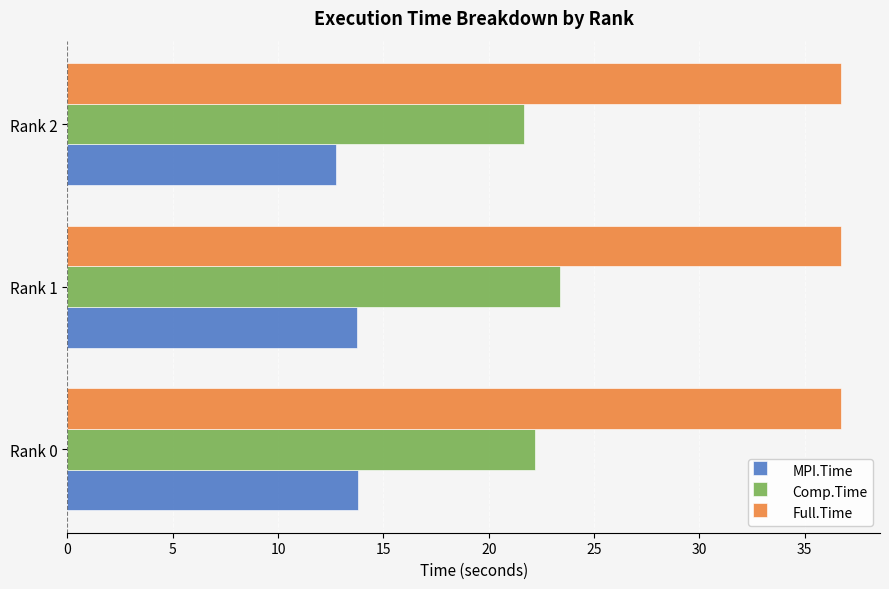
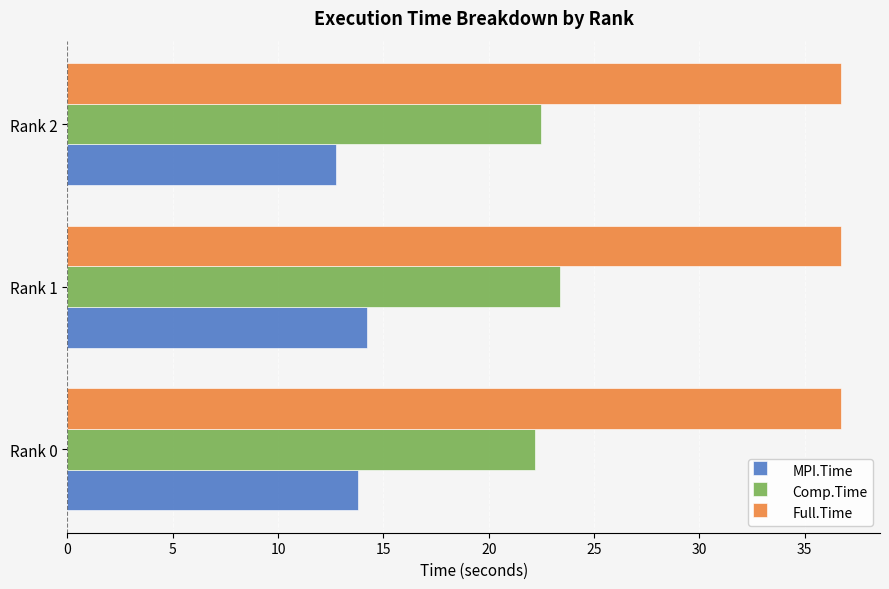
  {
    "MPI.Time": {
      "Rank 2": 12.8,
-     "Rank 1": 13.8,
+     "Rank 1": 14.2,
      "Rank 0": 13.8
    },
    "Comp.Time": {
-     "Rank 2": 21.7,
+     "Rank 2": 22.5,
      "Rank 1": 23.4,
      "Rank 0": 22.2
    },
    "Full.Time": {
      "Rank 2": 36.7,
      "Rank 1": 36.7,
      "Rank 0": 36.7
    }
  }
